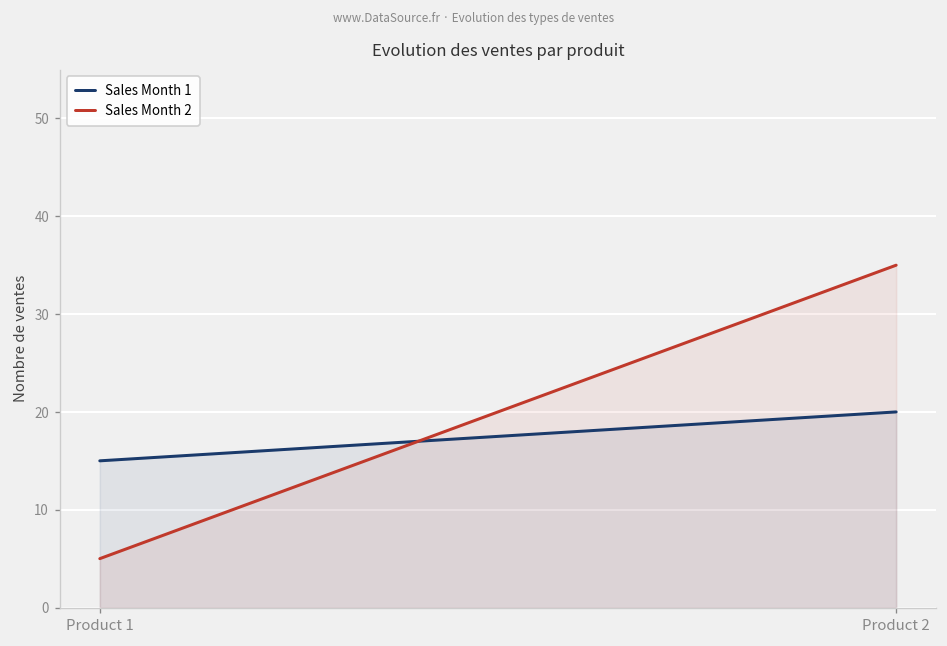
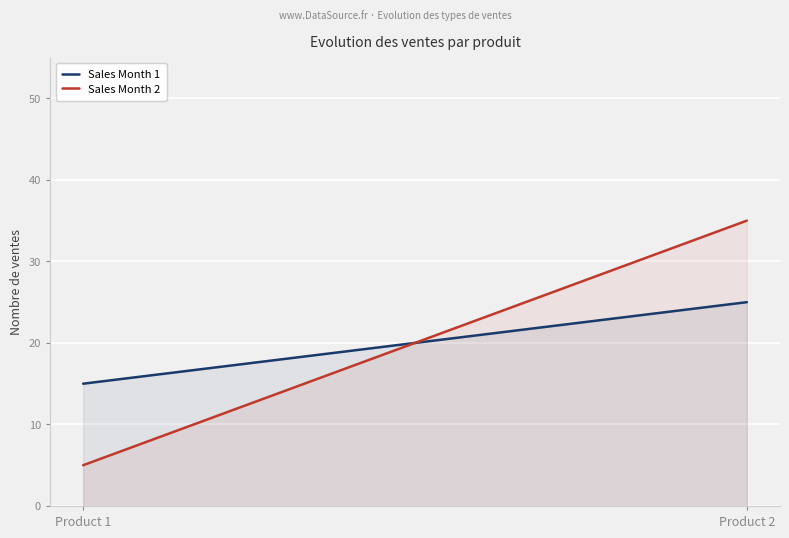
  {
    "Sales Month 1": {
      "Product 1": 15,
-     "Product 2": 20
+     "Product 2": 25
    },
    "Sales Month 2": {
      "Product 1": 5,
      "Product 2": 35
    }
  }
